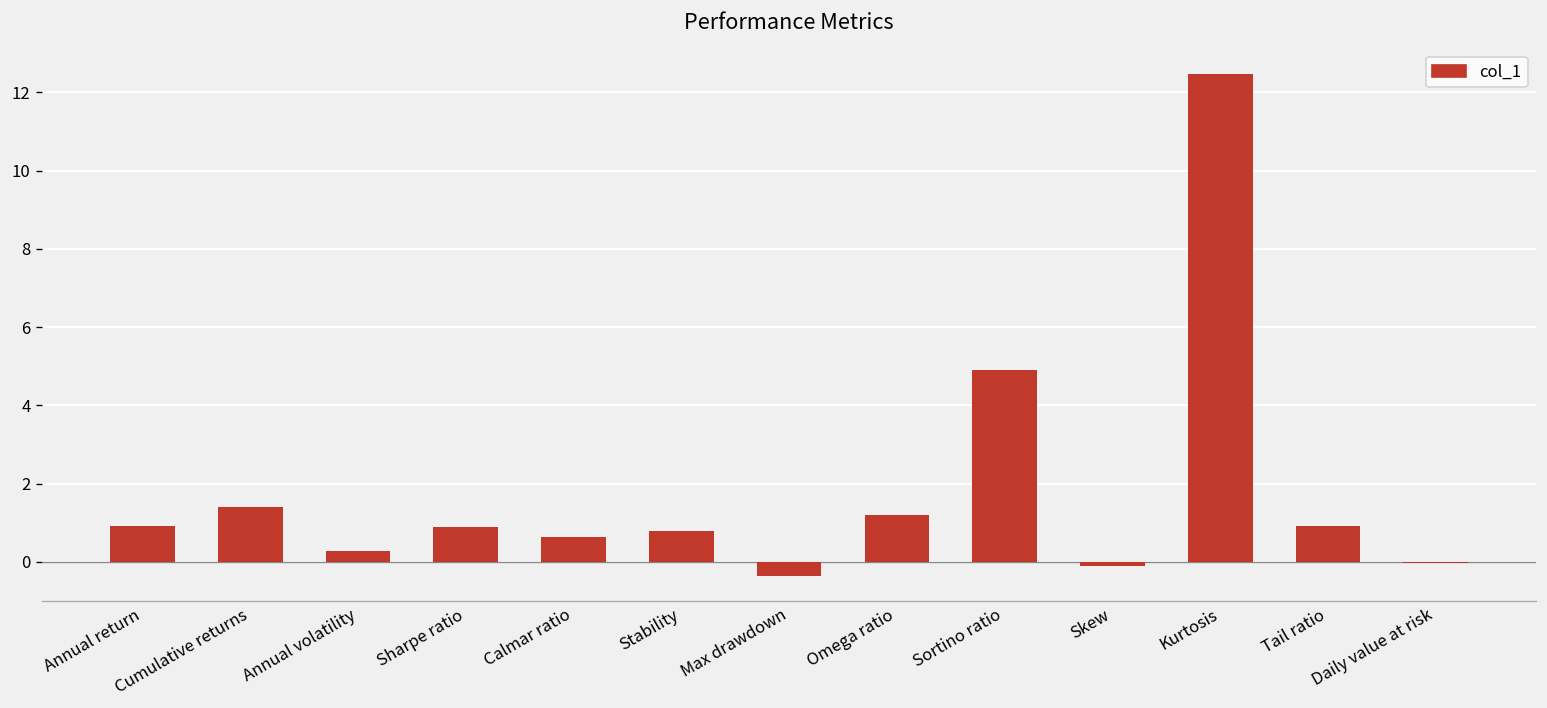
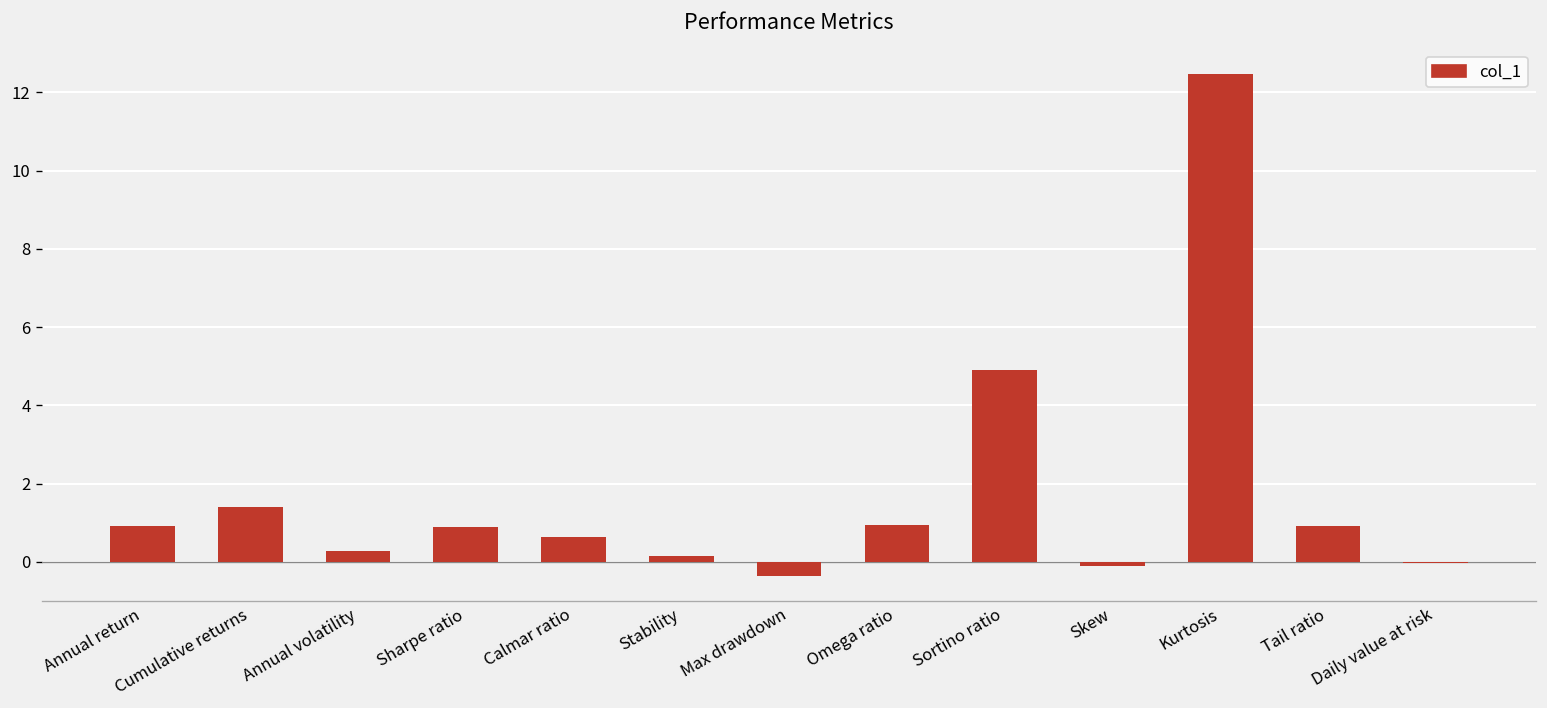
  {
    "Annual return": 0.9,
    "Cumulative returns": 1.4,
    "Annual volatility": 0.3,
    "Sharpe ratio": 0.9,
    "Calmar ratio": 0.6,
-   "Stability": 0.8,
+   "Stability": 0.2,
    "Max drawdown": -0.4,
-   "Omega ratio": 1.2,
+   "Omega ratio": 0.9,
    "Sortino ratio": 4.9,
    "Skew": -0.1,
    "Kurtosis": 12.5,
    "Tail ratio": 0.9
  }
